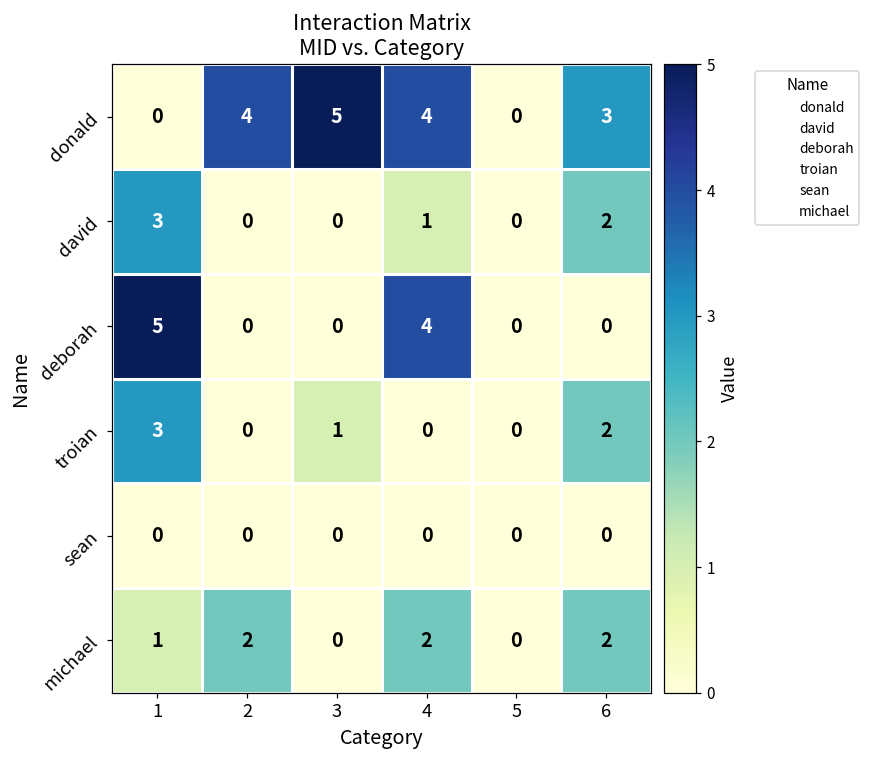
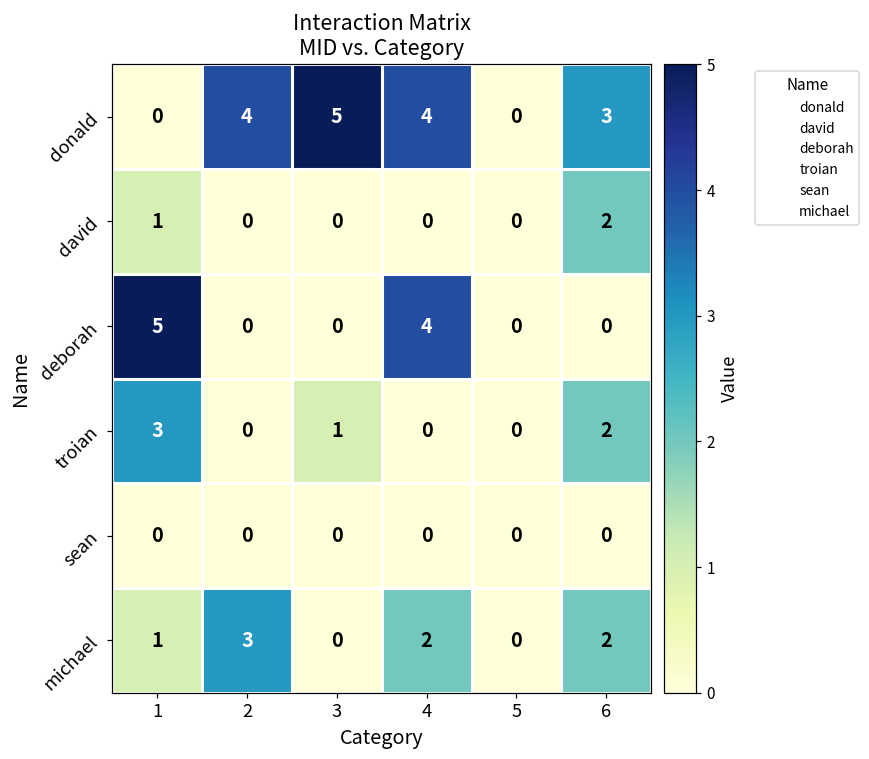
  {
    "donald": {
      "1": 0,
      "2": 4,
      "3": 5,
      "4": 4,
      "5": 0,
      "6": 3
    },
    "david": {
-     "1": 3,
+     "1": 1,
      "2": 0,
      "3": 0,
-     "4": 1,
+     "4": 0,
      "5": 0,
      "6": 2
    },
    "deborah": {
      "1": 5,
      "2": 0,
      "3": 0,
      "4": 4,
      "5": 0,
      "6": 0
    },
    "troian": {
      "1": 3,
      "2": 0,
      "3": 1,
      "4": 0,
      "5": 0,
      "6": 2
    },
    "sean": {
      "1": 0,
      "2": 0,
      "3": 0,
      "4": 0,
      "5": 0,
      "6": 0
    },
    "michael": {
      "1": 1,
-     "2": 2,
+     "2": 3,
      "3": 0,
      "4": 2,
      "5": 0,
      "6": 2
    }
  }
